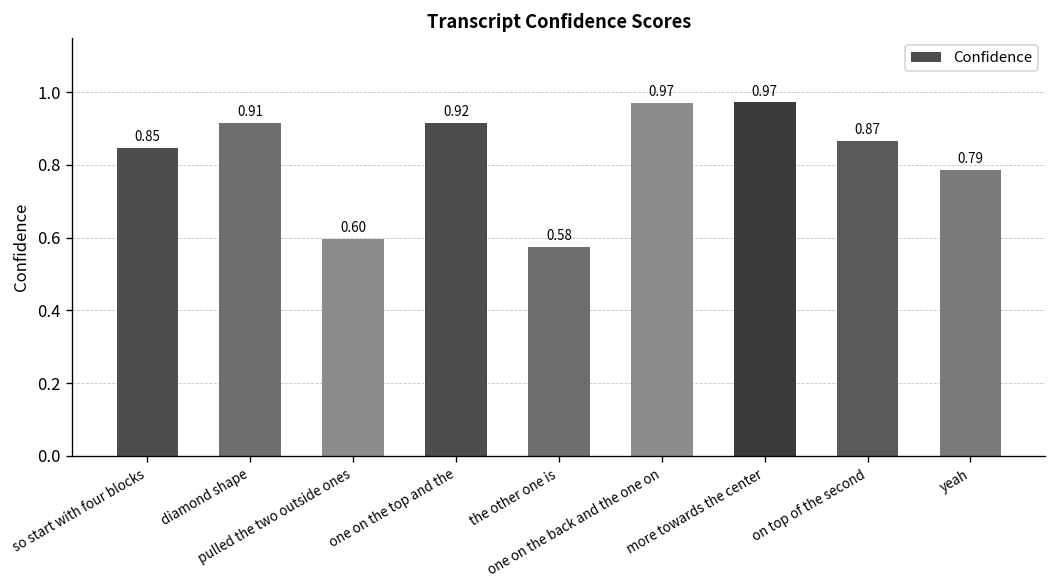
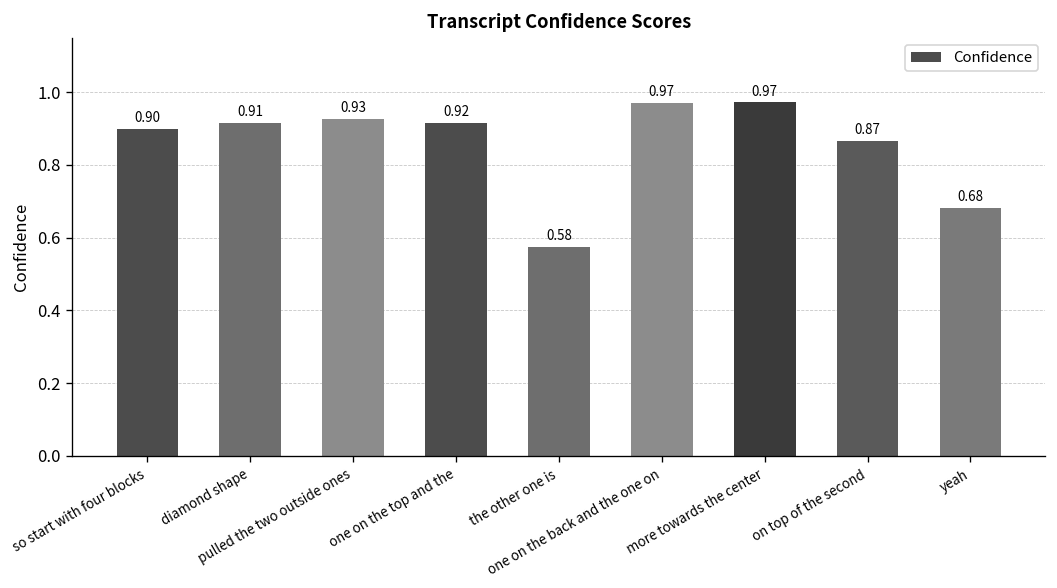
  {
-   "so start with four blocks": 0.85,
+   "so start with four blocks": 0.90,
    "diamond shape": 0.91,
-   "pulled the two outside ones": 0.60,
+   "pulled the two outside ones": 0.93,
    "one on the top and the": 0.92,
    "the other one is": 0.58,
    "one on the back and the one on": 0.97,
    "more towards the center": 0.97,
    "on top of the second": 0.87,
-   "yeah": 0.79
+   "yeah": 0.68
  }
